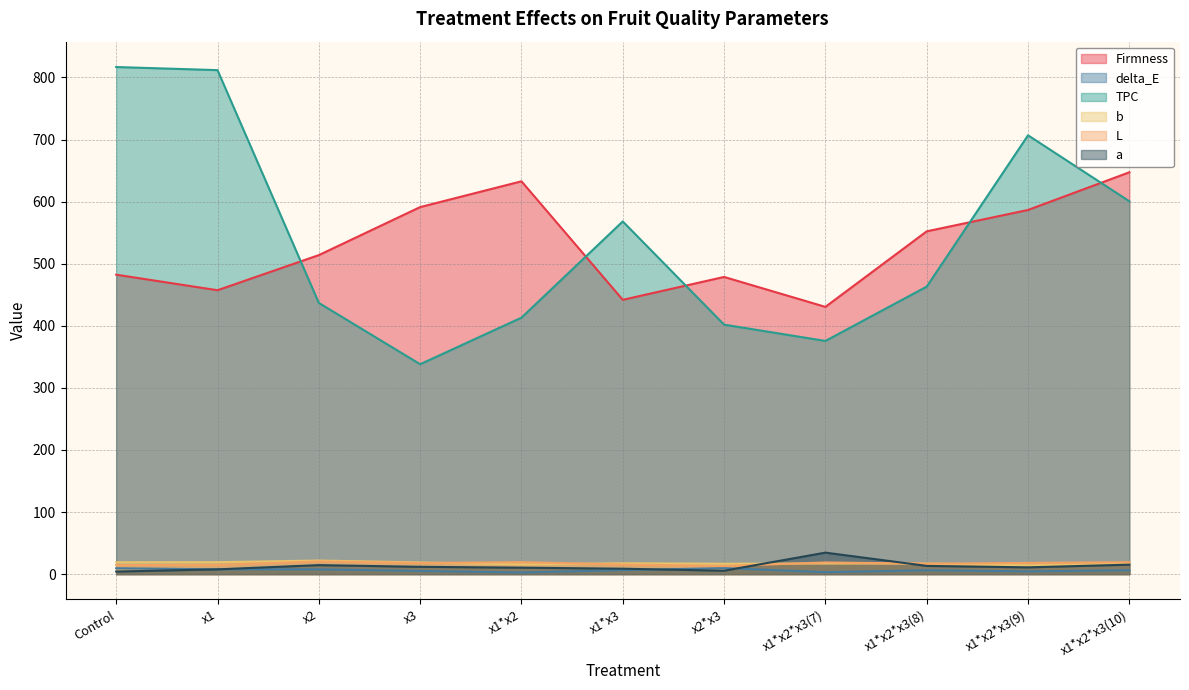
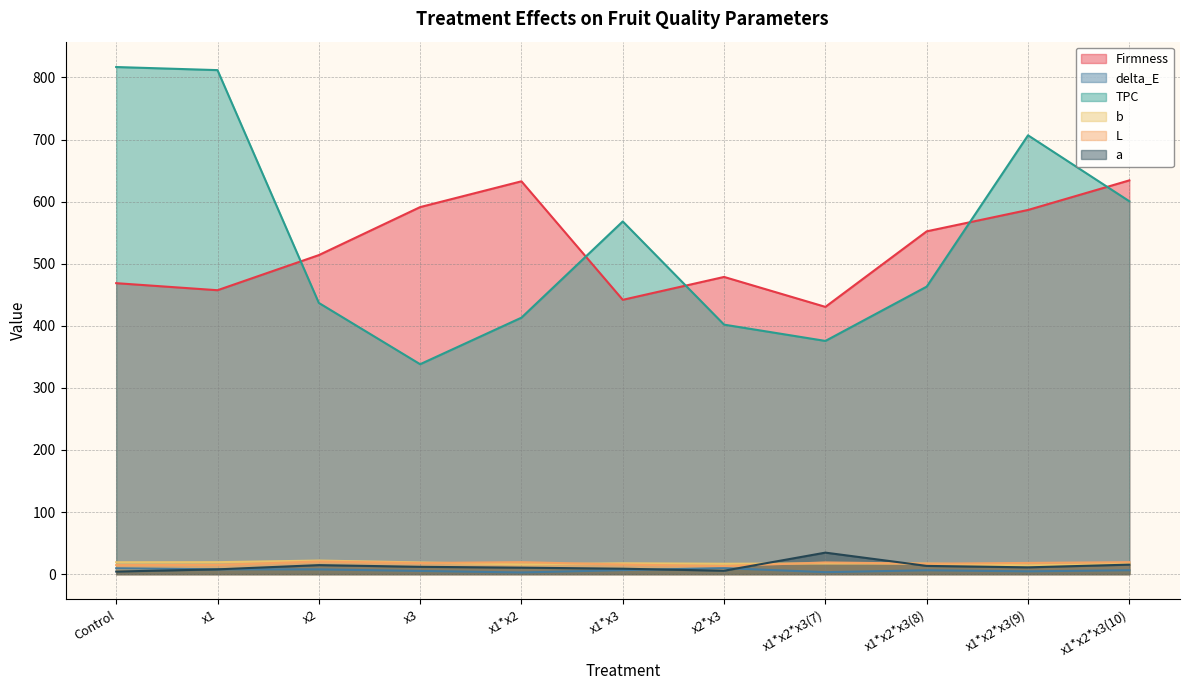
  {
    "Firmness": {
-     "Control": 480,
+     "Control": 470,
      "x1": 460,
      "x2": 510,
      "x3": 590,
      "x1*x2": 630,
      "x1*x3": 440,
      "x2*x3": 480,
      "x1*x2*x3(7)": 430,
      "x1*x2*x3(8)": 550,
      "x1*x2*x3(9)": 590,
-     "x1*x2*x3(10)": 650
+     "x1*x2*x3(10)": 630
    },
    "a": {
      "Control": 0,
      "x2": 10,
      "x3": 10,
      "x1*x2": 10,
      "x1*x2*x3(7)": 30
    }
  }
